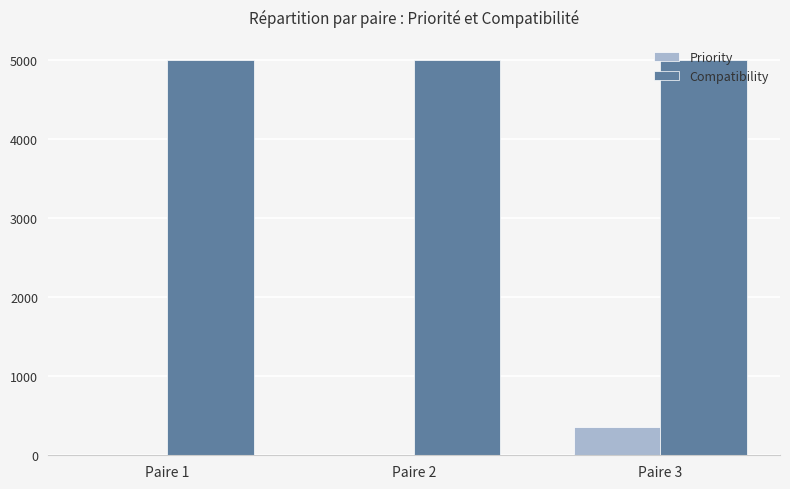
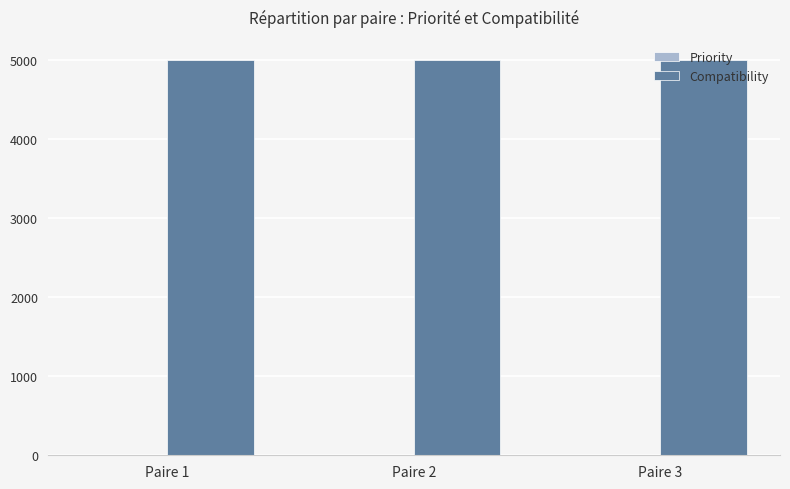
  {
    "Priority": {
      "Paire 1": 0,
      "Paire 2": 0,
-     "Paire 3": 400
+     "Paire 3": 0
    },
    "Compatibility": {
      "Paire 1": 5000,
      "Paire 2": 5000,
      "Paire 3": 5000
    }
  }
